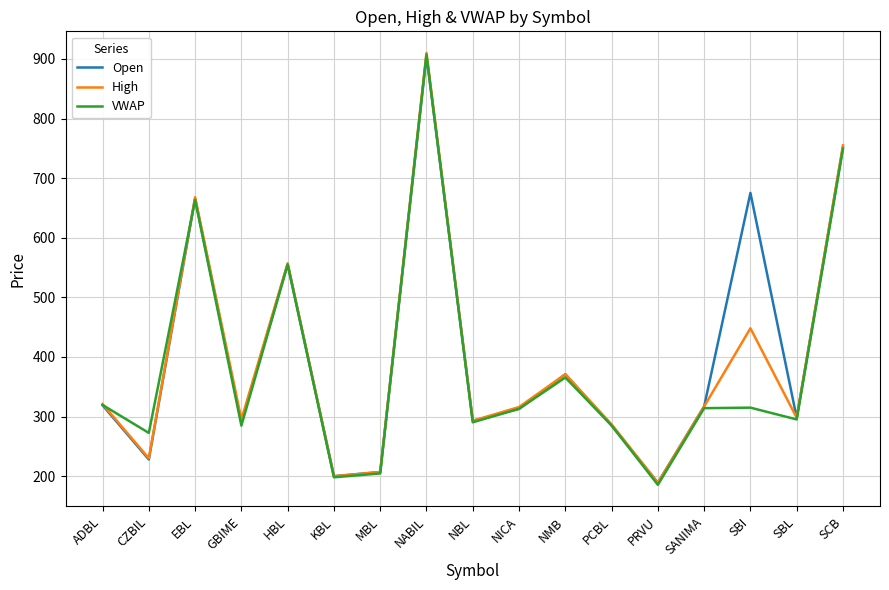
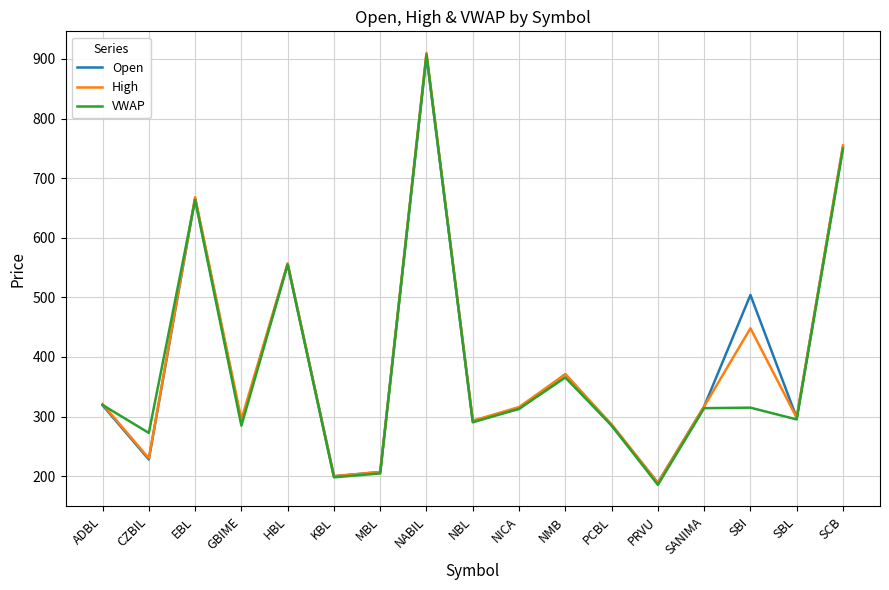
  {
    "Open": {
      "GBIME": 290,
-     "SBI": 680
+     "SBI": 500
    },
    "High": {
      "GBIME": 300,
      "SBI": 450
    },
    "VWAP": {
      "CZBIL": 270,
      "GBIME": 280,
      "NMB": 370,
      "SBI": 310
    }
  }
